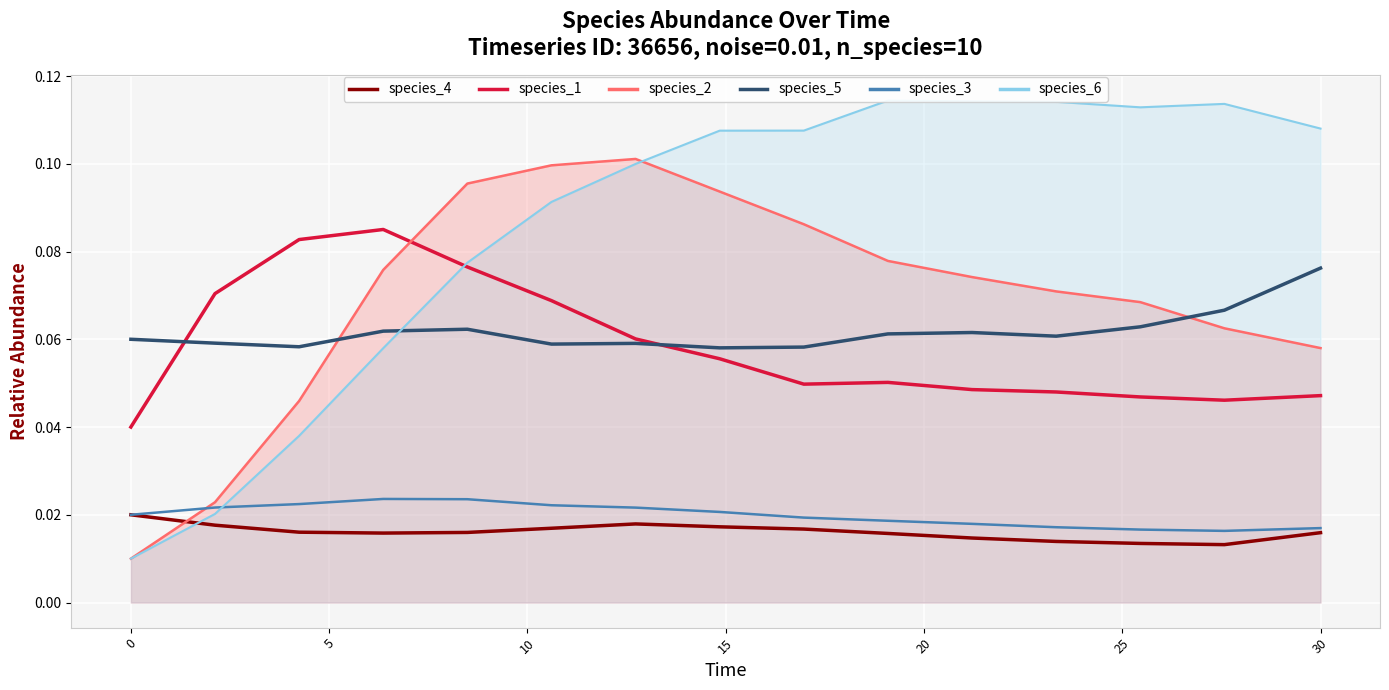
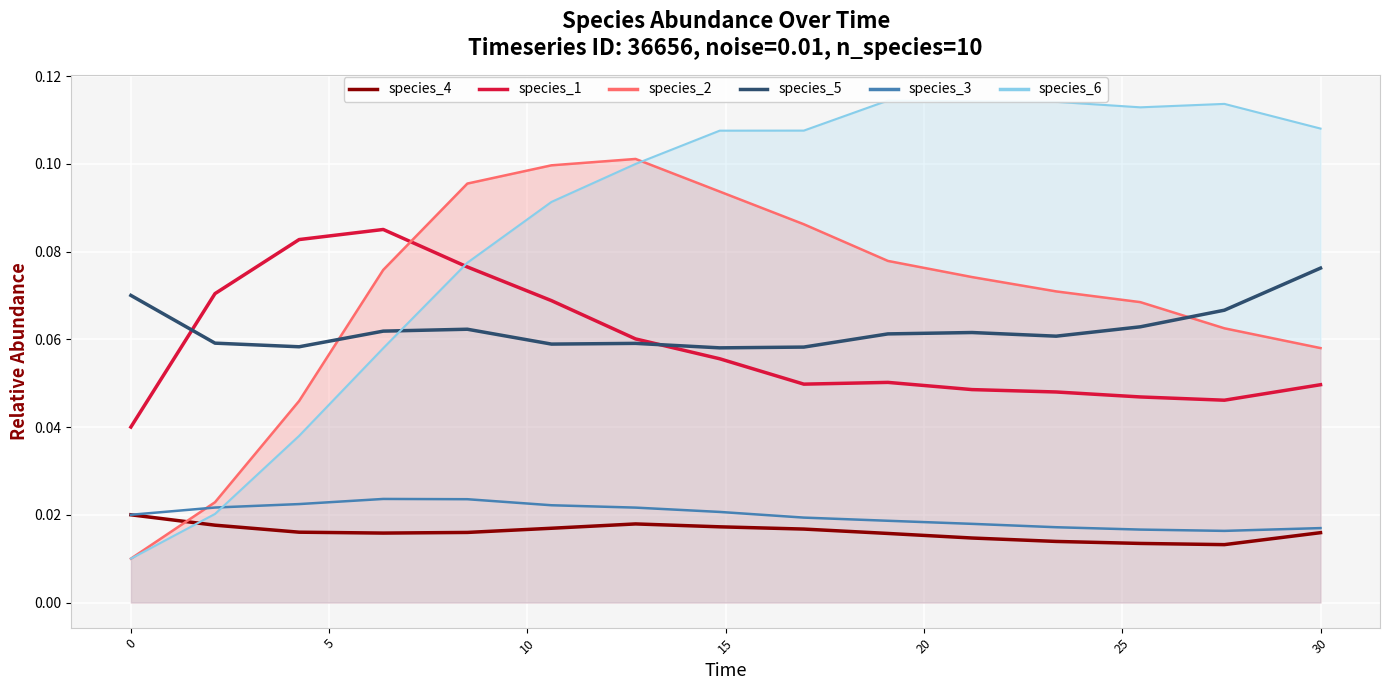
  {
    "species_4": {
      "30": 0.016
    },
    "species_1": {
      "0": 0.040,
-     "30": 0.047
+     "30": 0.050
    },
    "species_2": {
      "30": 0.058
    },
    "species_5": {
-     "0": 0.06,
+     "0": 0.07,
      "30": 0.076
    },
    "species_3": {
      "30": 0.017
    },
    "species_6": {
      "30": 0.108
    }
  }
